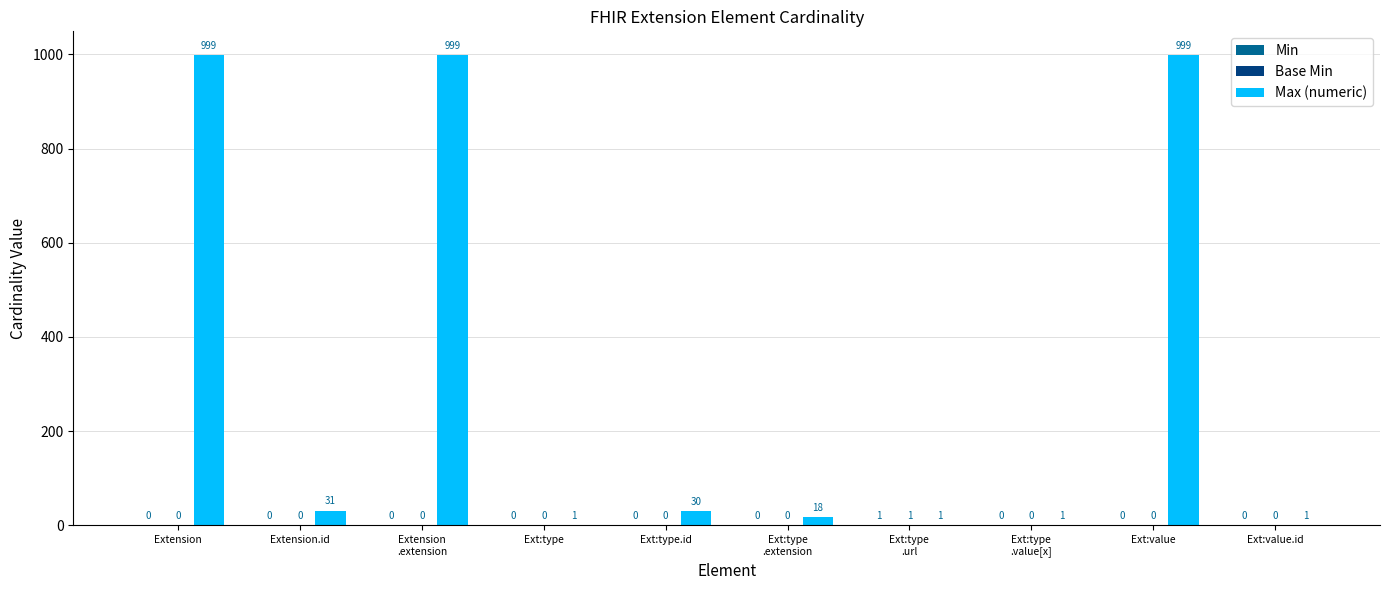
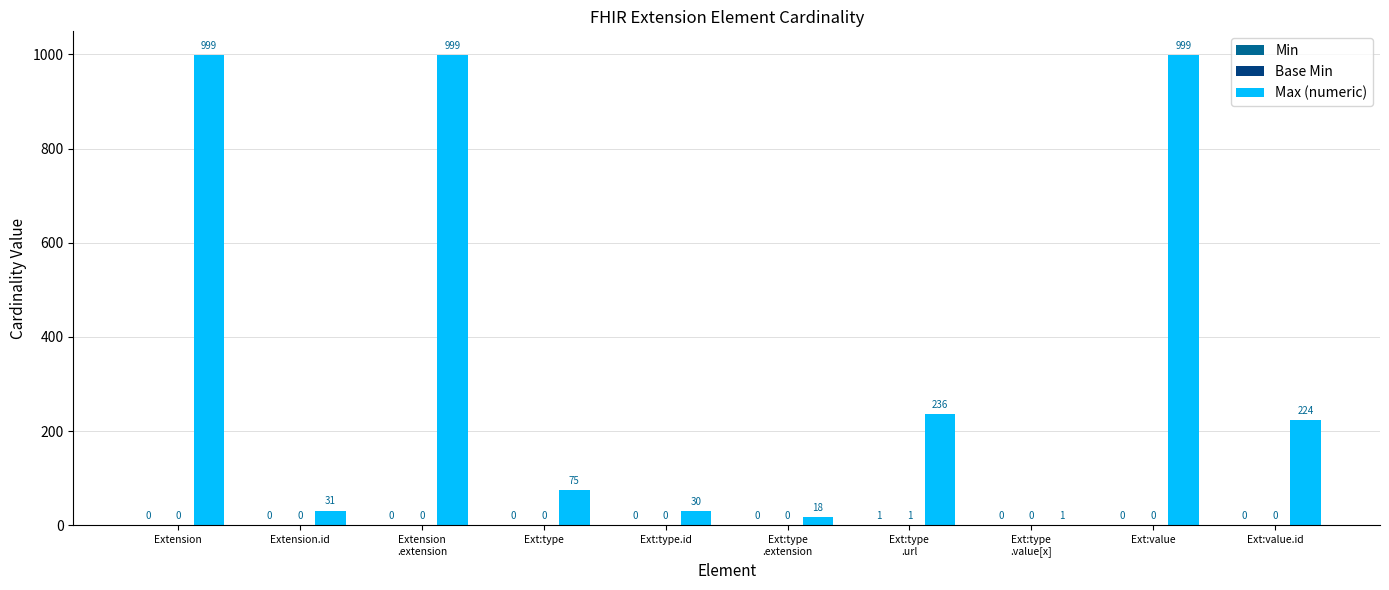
  {
    "Max (numeric)": {
      "Extension": 999,
      "Extension.id": 31,
      "Extension .extension": 999,
-     "Ext:type": 1,
+     "Ext:type": 75,
      "Ext:type.id": 30,
      "Ext:type .extension": 18,
-     "Ext:type .url": 1,
+     "Ext:type .url": 236,
      "Ext:type .value[x]": 1,
      "Ext:value": 999,
-     "Ext:value.id": 1
+     "Ext:value.id": 224
    }
  }
